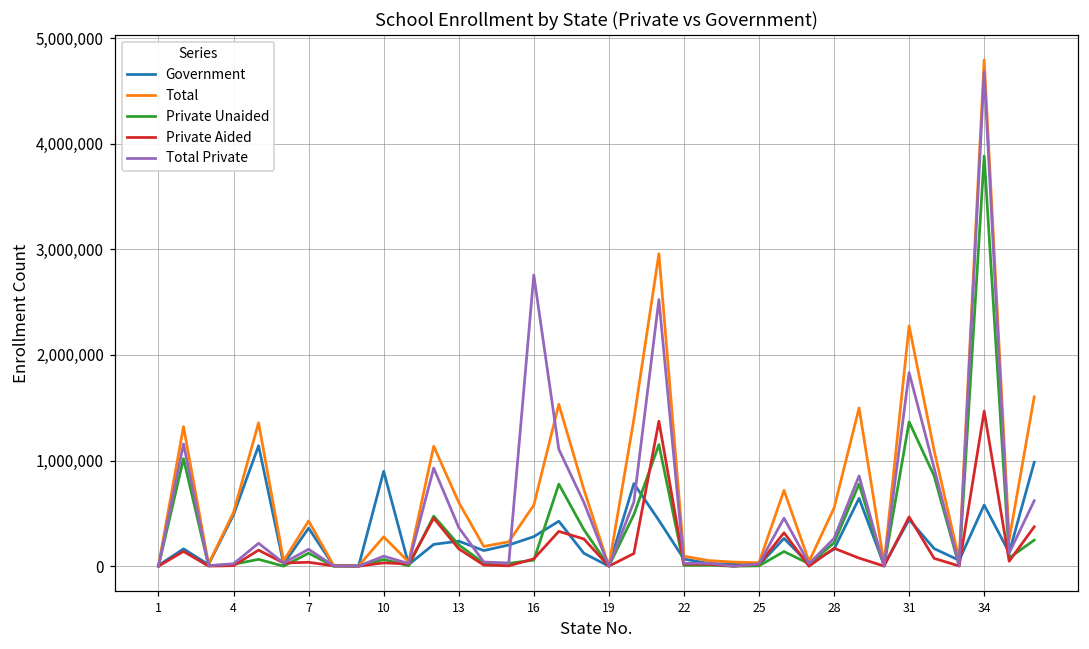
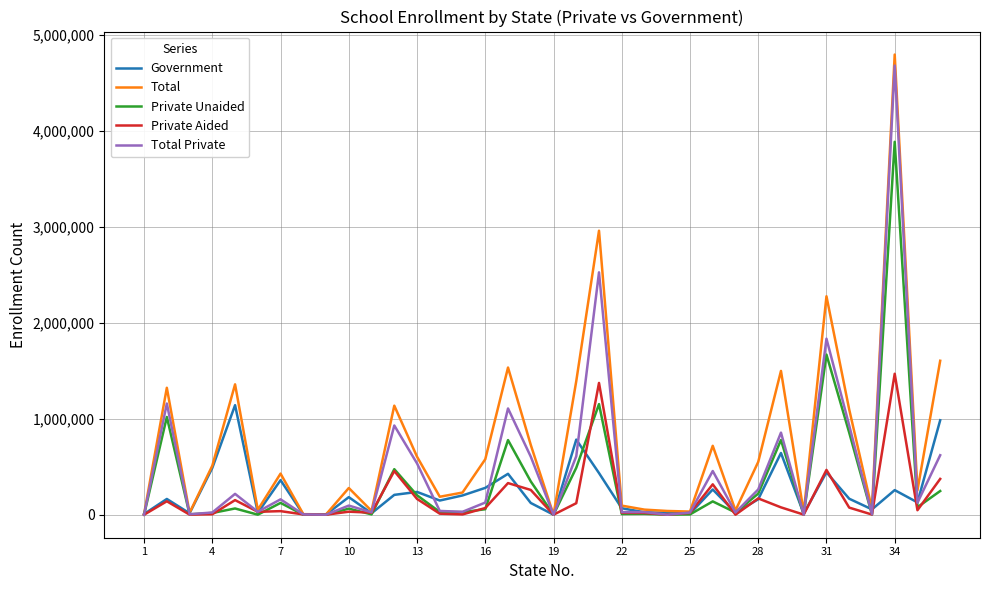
  {
    "Government": {
      "7": "400,000",
-     "10": "900,000",
+     "10": "200,000",
      "13": "200,000",
      "16": "300,000",
      "22": "100,000",
-     "34": "600,000"
+     "34": "300,000"
    },
    "Total": {
      "7": "400,000",
      "10": "300,000",
      "13": "600,000",
      "16": "600,000",
      "22": "100,000",
      "28": "500,000",
      "31": "2,300,000",
      "34": "4,800,000"
    },
    "Private Unaided": {
      "7": "100,000",
      "10": "100,000",
      "13": "200,000",
      "28": "200,000",
-     "31": "1,400,000",
+     "31": "1,700,000",
      "34": "3,900,000"
    },
    "Private Aided": {
      "7": "0",
      "10": "0",
      "13": "200,000",
      "34": "1,500,000"
    },
    "Total Private": {
      "7": "200,000",
      "10": "100,000",
-     "13": "400,000",
-     "16": "2,800,000",
+     "13": "500,000",
+     "16": "100,000",
      "28": "300,000",
      "31": "1,800,000",
      "34": "4,700,000"
    }
  }
